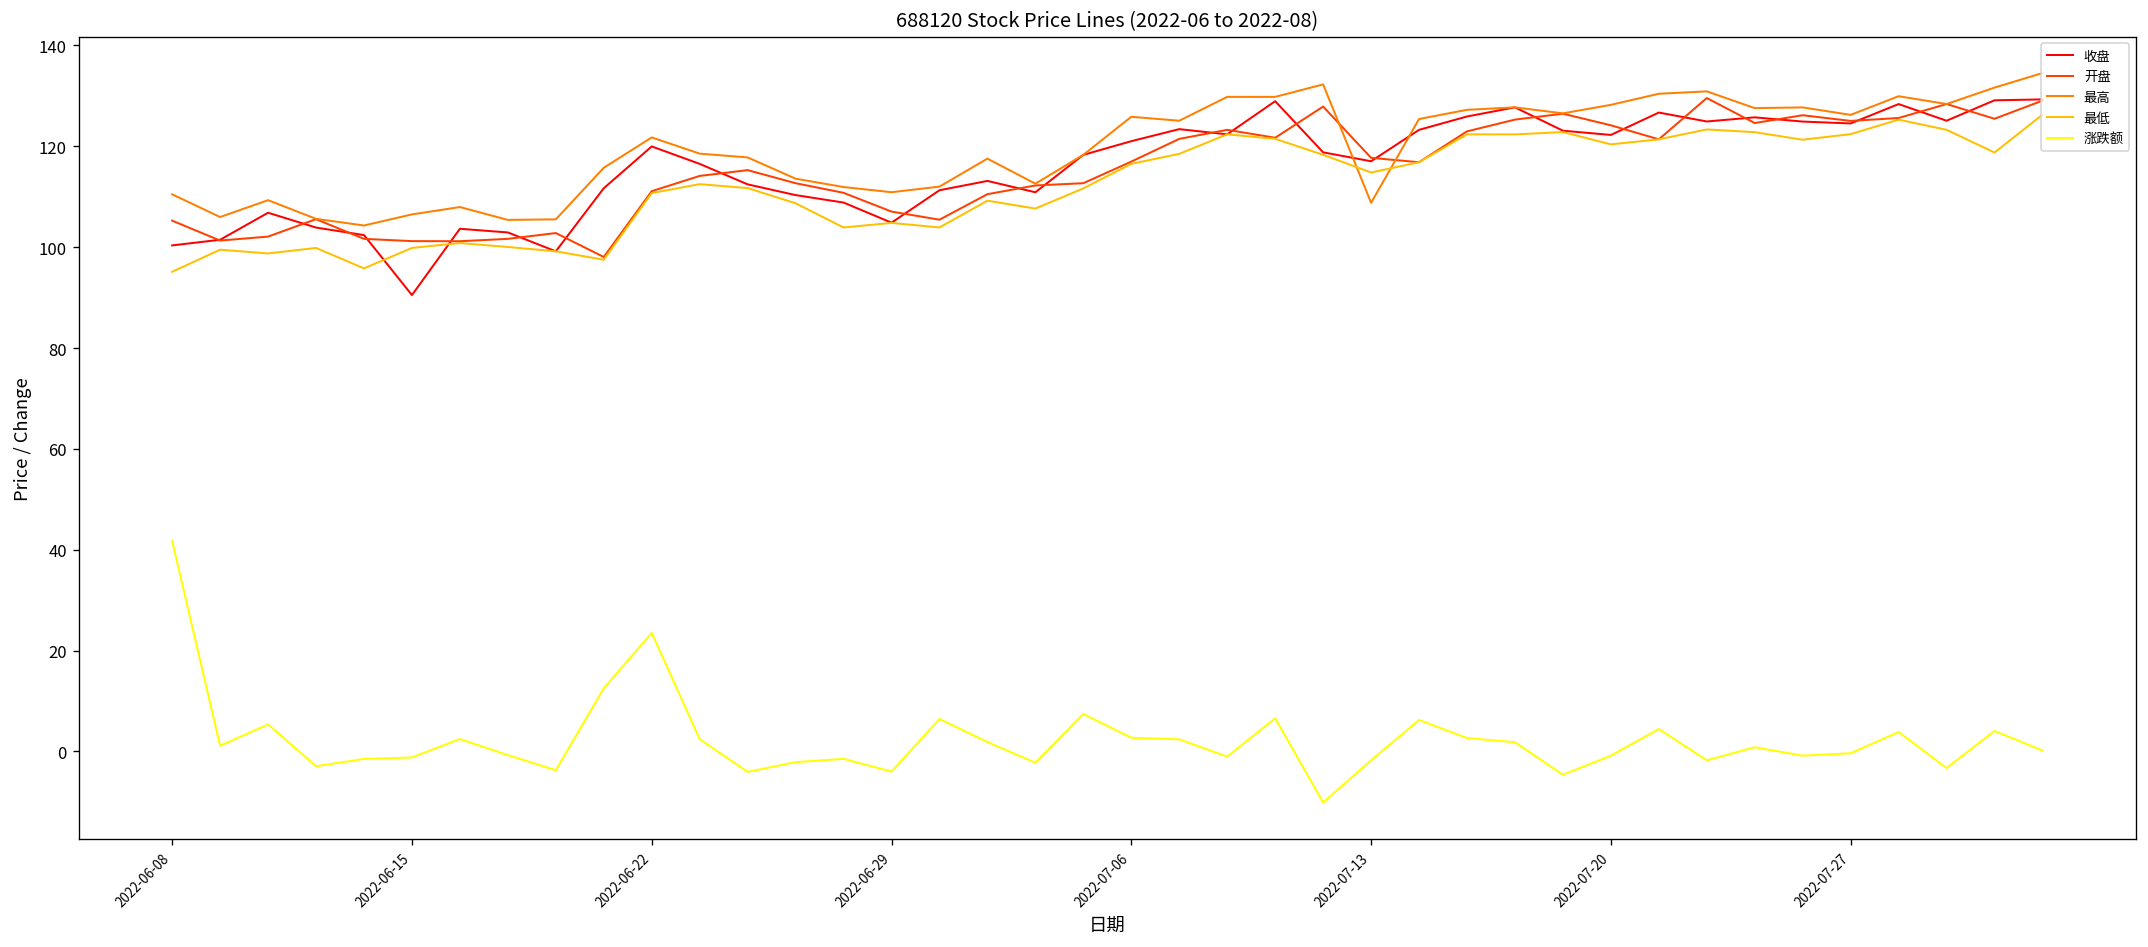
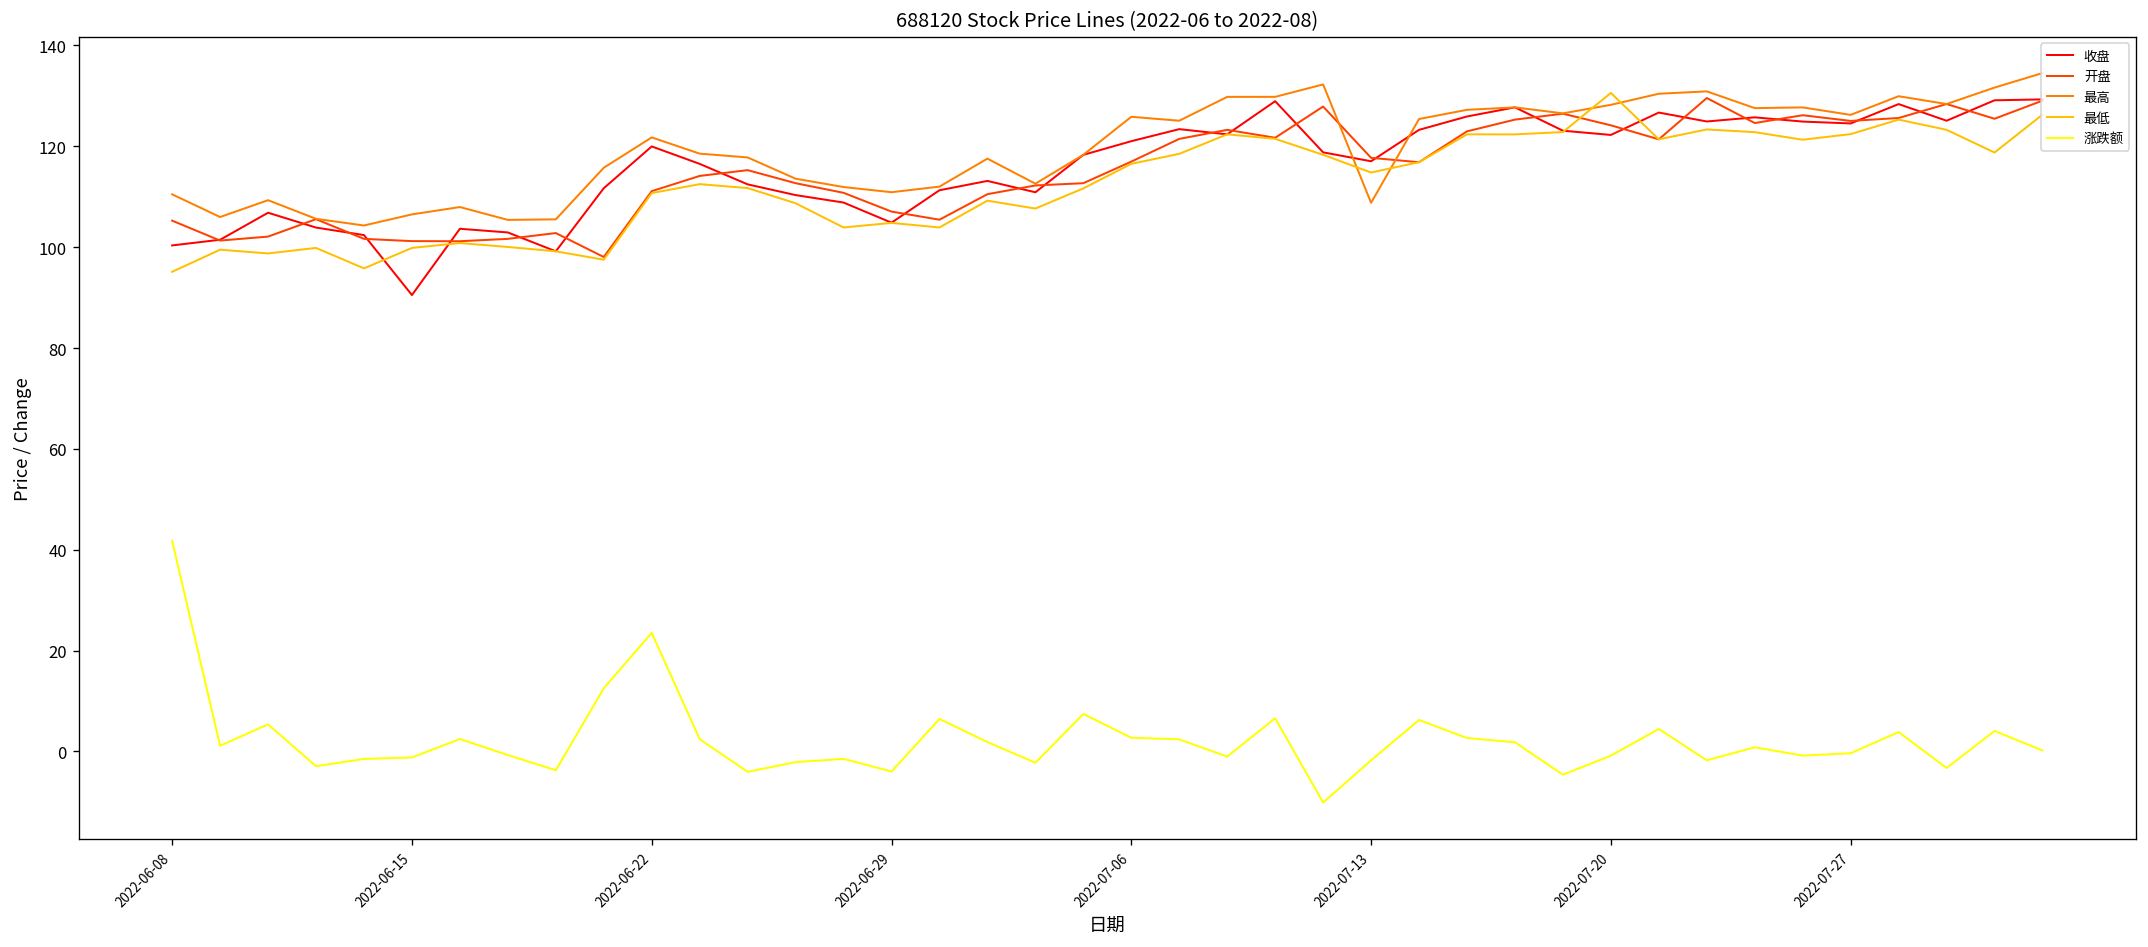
  {
    "收盘": {
      "2022-06-08": 100,
      "2022-06-15": 91,
      "2022-06-22": 120,
      "2022-07-06": 121,
      "2022-07-13": 117,
      "2022-07-20": 122
    },
    "开盘": {
      "2022-06-08": 105,
      "2022-06-15": 101,
      "2022-06-29": 107,
      "2022-07-13": 118,
      "2022-07-20": 124
    },
    "最高": {
      "2022-06-08": 110,
      "2022-06-15": 107,
      "2022-06-22": 122,
      "2022-06-29": 111,
      "2022-07-06": 126,
      "2022-07-13": 109,
      "2022-07-20": 128,
      "2022-07-27": 126
    },
    "最低": {
      "2022-06-08": 95,
      "2022-06-15": 100,
      "2022-07-13": 115,
-     "2022-07-20": 120,
+     "2022-07-20": 131,
      "2022-07-27": 122
    },
    "涨跌额": {
      "2022-06-08": 42,
      "2022-06-15": -1,
      "2022-06-22": 24,
      "2022-06-29": -4,
      "2022-07-06": 3,
      "2022-07-13": -2,
      "2022-07-20": -1,
      "2022-07-27": 0
    }
  }
